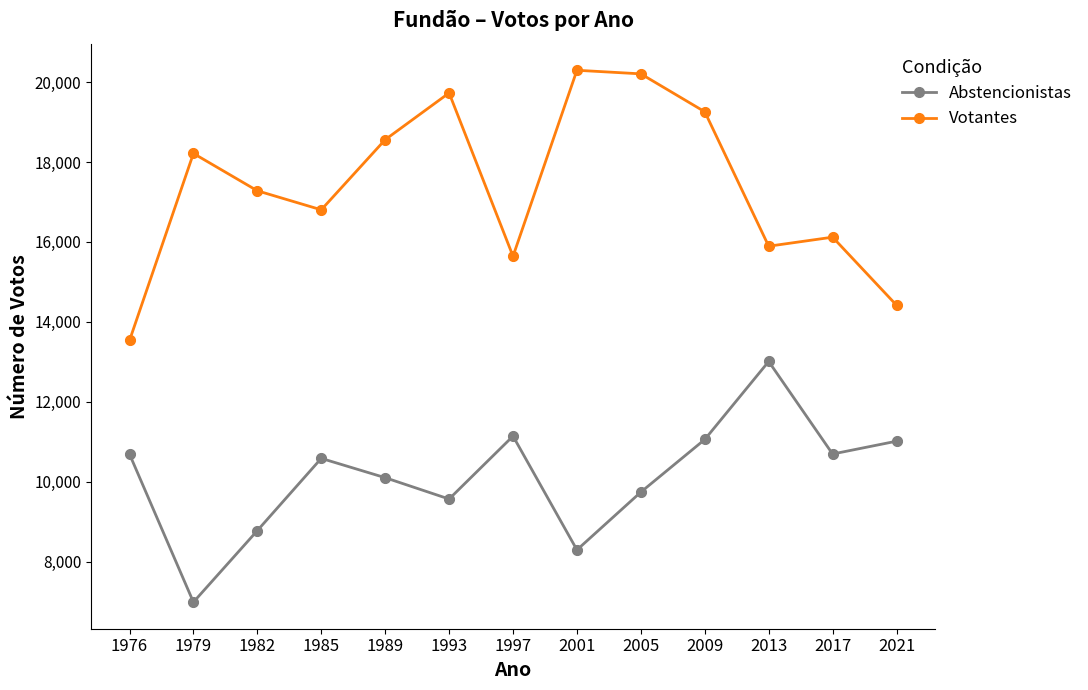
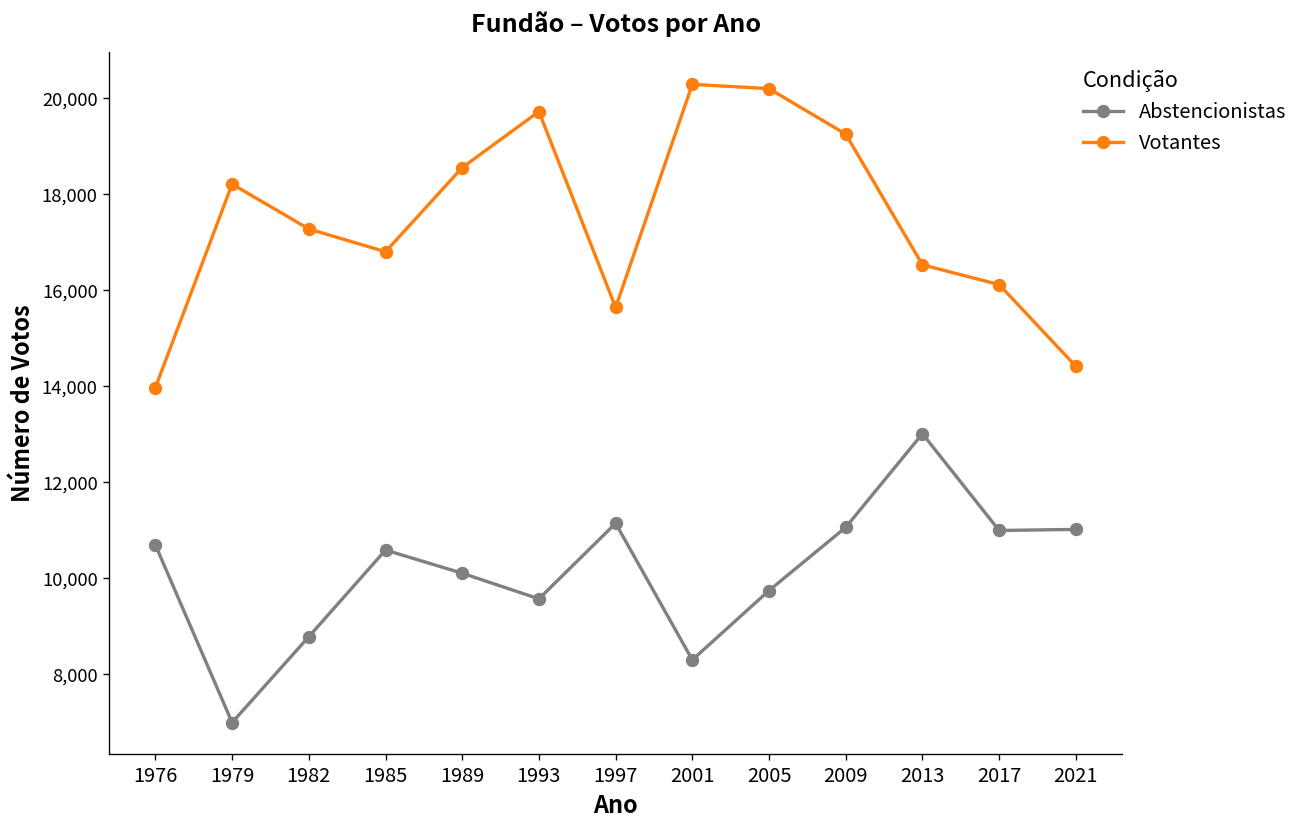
  {
    "Abstencionistas": {
      "1976": "10,700",
      "1979": "7,000",
      "1982": "8,800",
      "1985": "10,600",
      "1989": "10,100",
      "1993": "9,600",
      "1997": "11,100",
      "2001": "8,300",
      "2005": "9,700",
      "2009": "11,100",
      "2013": "13,000",
-     "2017": "10,700",
+     "2017": "11,000",
      "2021": "11,000"
    },
    "Votantes": {
-     "1976": "13,500",
+     "1976": "14,000",
      "1979": "18,200",
      "1982": "17,300",
      "1985": "16,800",
      "1989": "18,600",
      "1993": "19,700",
      "1997": "15,600",
      "2001": "20,300",
      "2005": "20,200",
      "2009": "19,300",
-     "2013": "15,900",
+     "2013": "16,500",
      "2017": "16,100",
      "2021": "14,400"
    }
  }
